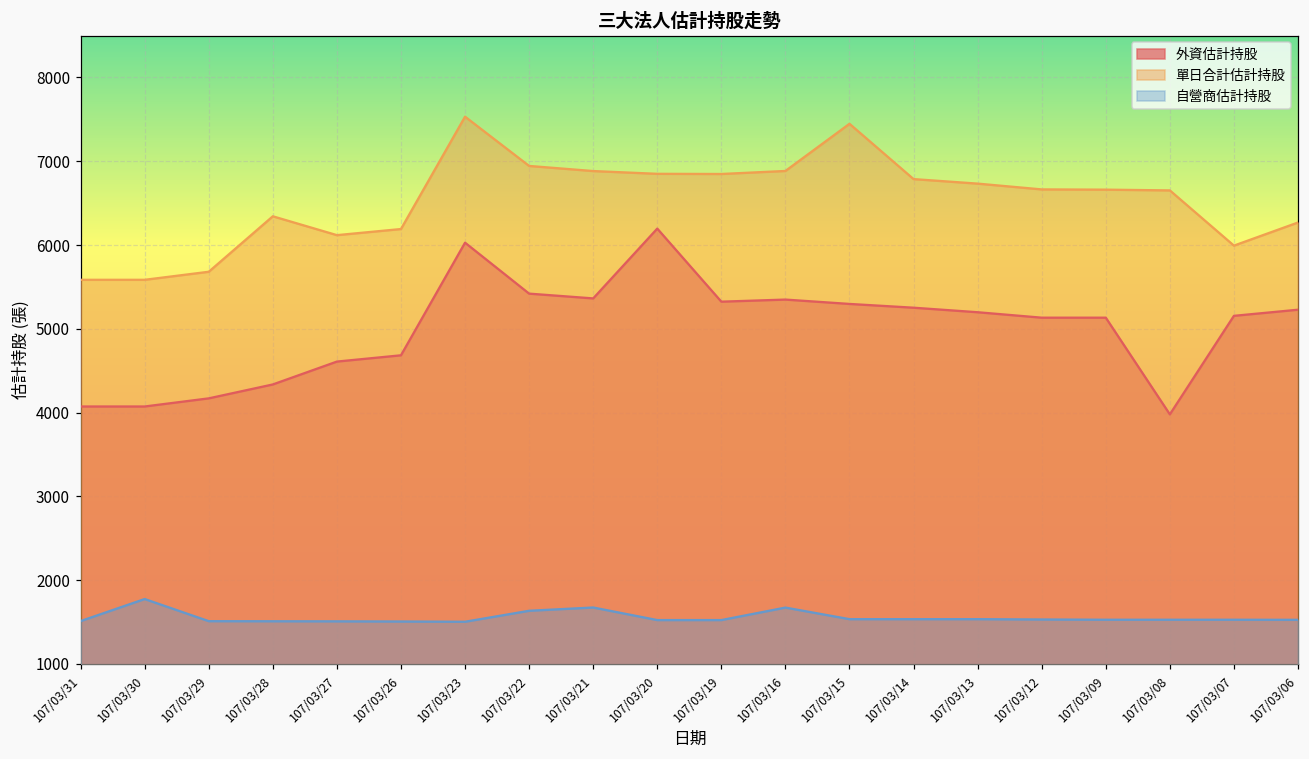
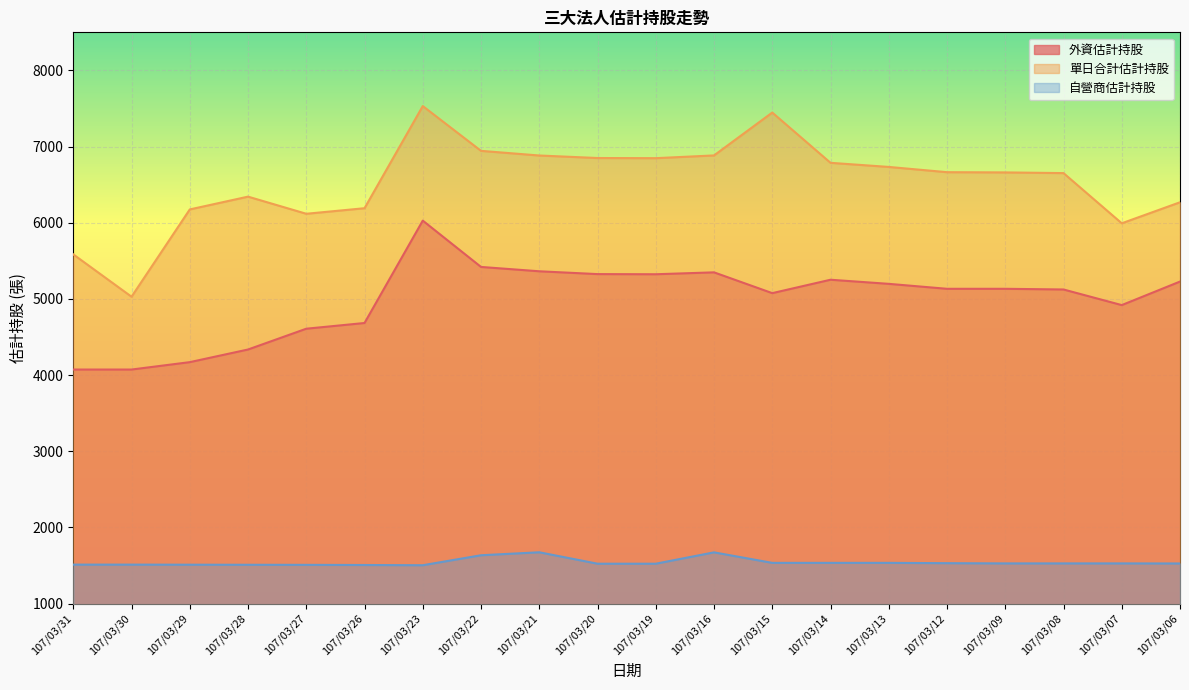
  {
    "外資估計持股": {
      "107/03/31": 4100,
      "107/03/30": 4100,
      "107/03/29": 4200,
      "107/03/28": 4300,
      "107/03/27": 4600,
      "107/03/26": 4700,
      "107/03/23": 6000,
      "107/03/22": 5400,
      "107/03/21": 5400,
-     "107/03/20": 6200,
+     "107/03/20": 5300,
      "107/03/19": 5300,
      "107/03/16": 5300,
-     "107/03/15": 5300,
+     "107/03/15": 5100,
      "107/03/14": 5300,
      "107/03/13": 5200,
      "107/03/12": 5100,
      "107/03/09": 5100,
-     "107/03/08": 4000,
-     "107/03/07": 5200,
+     "107/03/08": 5100,
+     "107/03/07": 4900,
      "107/03/06": 5200
    },
    "單日合計估計持股": {
      "107/03/31": 5600,
-     "107/03/30": 5600,
-     "107/03/29": 5700,
+     "107/03/30": 5000,
+     "107/03/29": 6200,
      "107/03/28": 6300,
      "107/03/27": 6100,
      "107/03/26": 6200,
      "107/03/23": 7500,
      "107/03/22": 6900,
      "107/03/21": 6900,
      "107/03/20": 6900,
      "107/03/19": 6800,
      "107/03/16": 6900,
      "107/03/15": 7400,
      "107/03/14": 6800,
      "107/03/13": 6700,
      "107/03/12": 6700,
      "107/03/09": 6700,
      "107/03/08": 6700,
      "107/03/07": 6000,
      "107/03/06": 6300
    },
    "自營商估計持股": {
      "107/03/31": 1500,
-     "107/03/30": 1800,
+     "107/03/30": 1500,
      "107/03/29": 1500,
      "107/03/28": 1500,
      "107/03/27": 1500,
      "107/03/26": 1500,
      "107/03/23": 1500,
      "107/03/22": 1600,
      "107/03/21": 1700,
      "107/03/20": 1500,
      "107/03/19": 1500,
      "107/03/16": 1700,
      "107/03/15": 1500,
      "107/03/14": 1500,
      "107/03/13": 1500,
      "107/03/12": 1500,
      "107/03/09": 1500,
      "107/03/08": 1500,
      "107/03/07": 1500,
      "107/03/06": 1500
    }
  }
